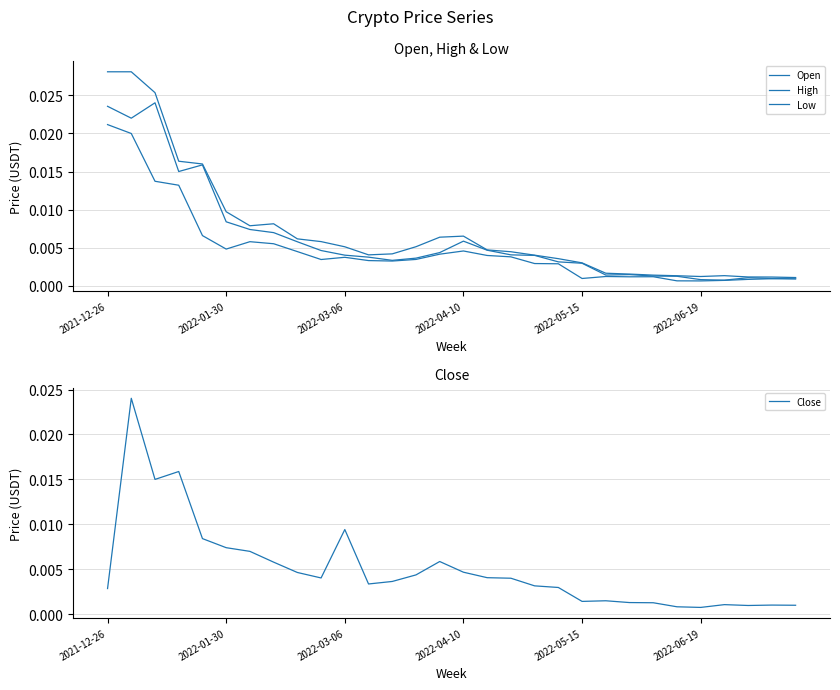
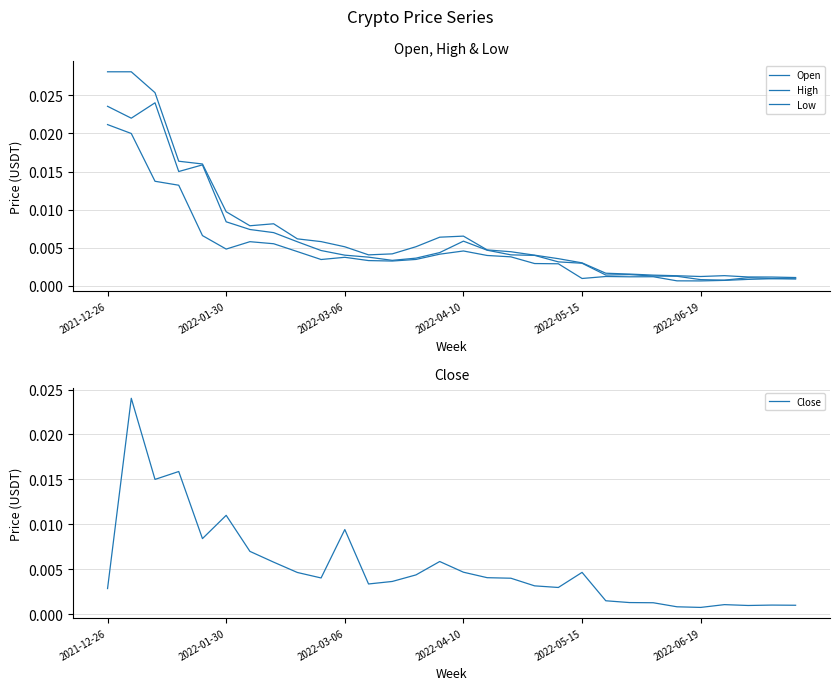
  {
    "Close": {
      "2021-12-26": 0.003,
-     "2022-01-30": 0.007,
+     "2022-01-30": 0.011,
      "2022-03-06": 0.009,
      "2022-04-10": 0.005,
-     "2022-05-15": 0.001,
+     "2022-05-15": 0.005,
      "2022-06-19": 0.001
    }
  }
